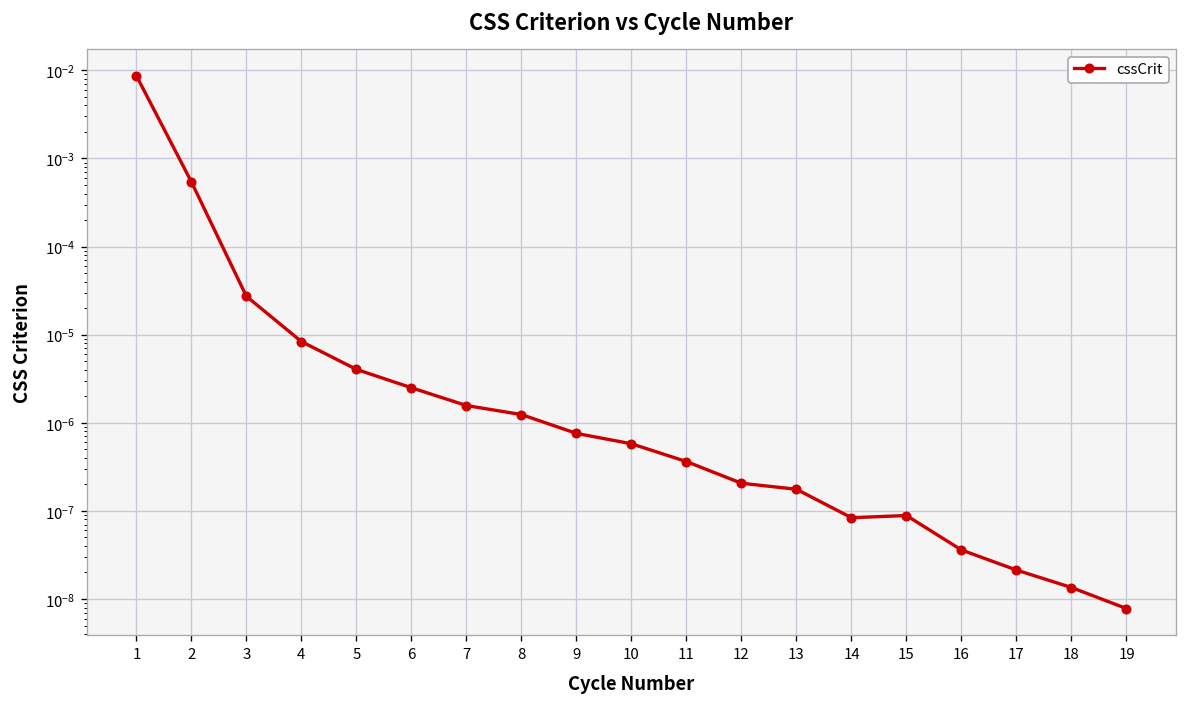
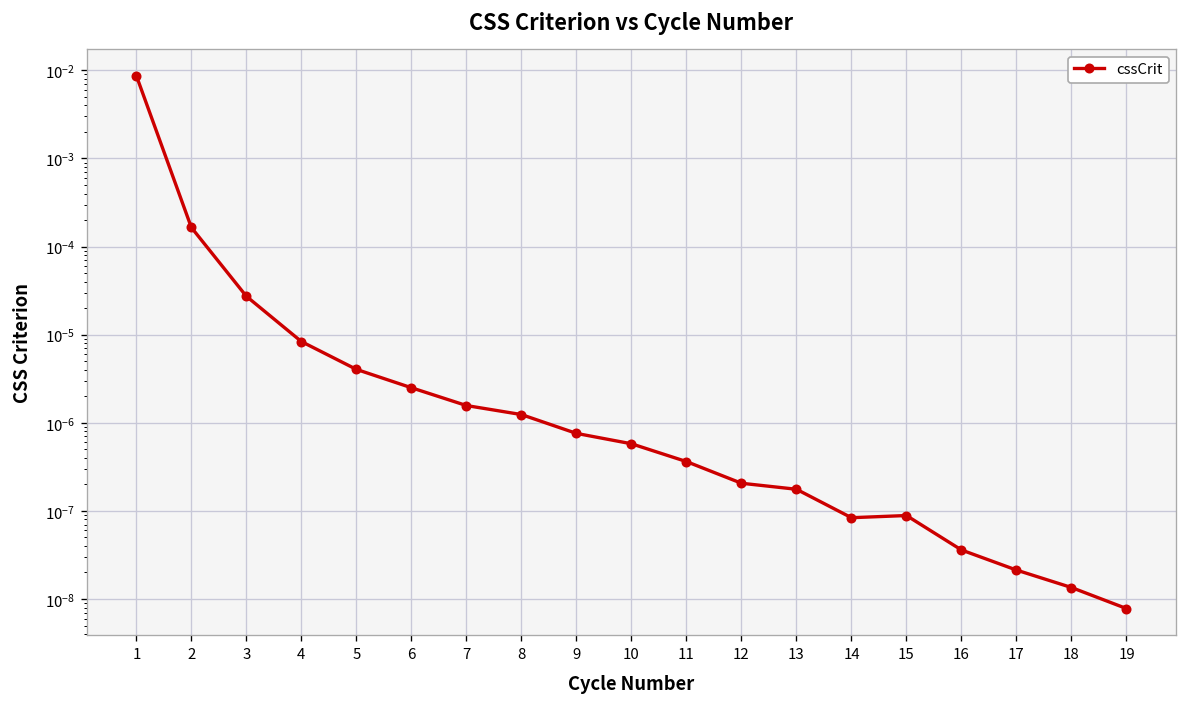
  {
    "1": 0.009,
-   "2": 0.0005,
+   "2": 0.00016,
    "3": 0.000027,
    "4": 0.000008,
    "5": 0.000004,
    "6": 0.0000025,
    "7": 0.0000016,
    "8": 0.0000012,
    "9": 0.0000008,
    "10": 0.0000006,
    "11": 0.0000004,
    "12": 0.00000021,
    "13": 0.00000018,
    "14": 0.00000008,
    "15": 0.00000009,
    "16": 0.00000004,
    "17": 0.000000021,
    "18": 0.000000014,
    "19": 0.000000008
  }
